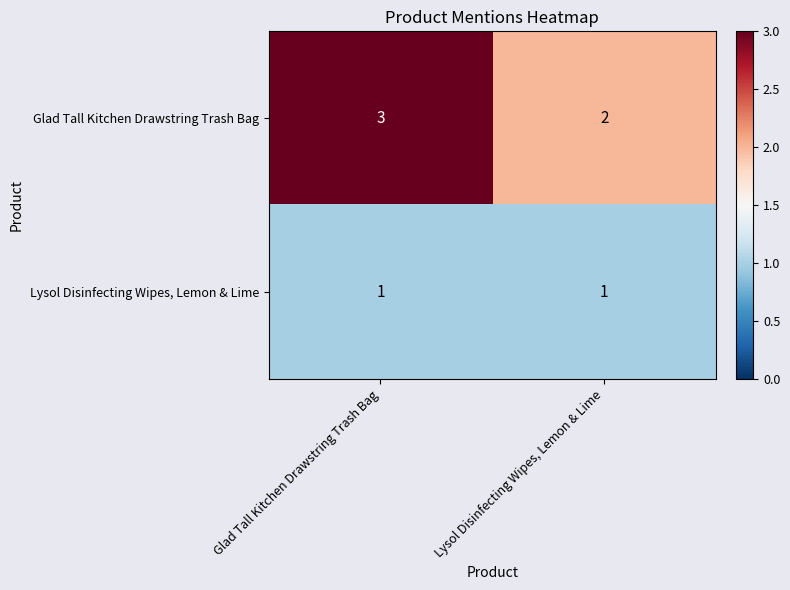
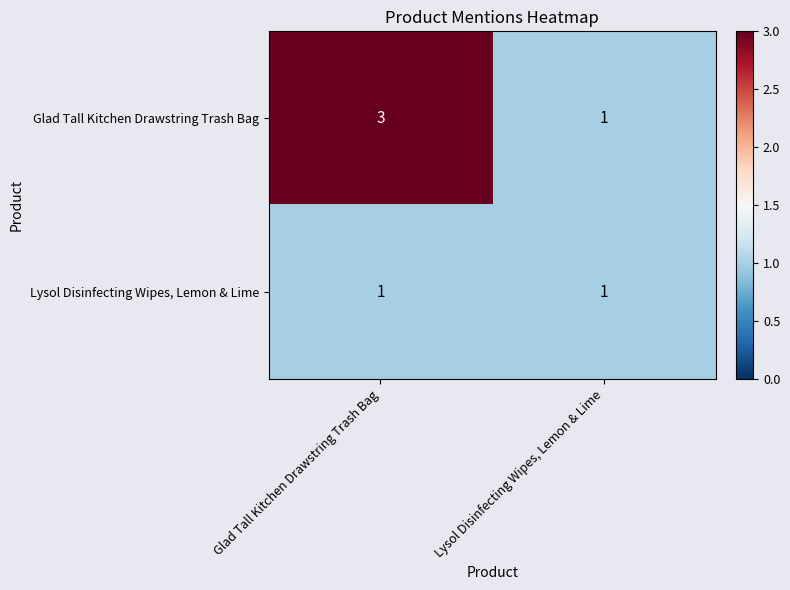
  {
    "Glad Tall Kitchen Drawstring Trash Bag": {
      "Glad Tall Kitchen Drawstring Trash Bag": 3,
-     "Lysol Disinfecting Wipes, Lemon & Lime": 2
+     "Lysol Disinfecting Wipes, Lemon & Lime": 1
    },
    "Lysol Disinfecting Wipes, Lemon & Lime": {
      "Glad Tall Kitchen Drawstring Trash Bag": 1,
      "Lysol Disinfecting Wipes, Lemon & Lime": 1
    }
  }
